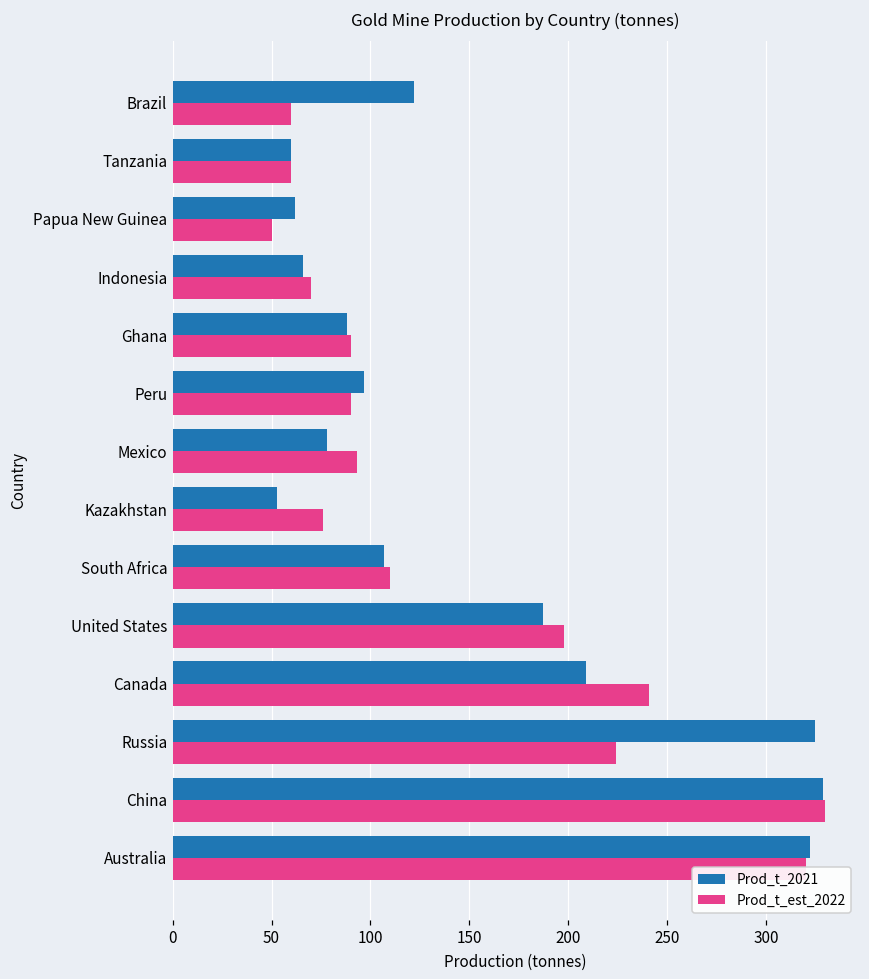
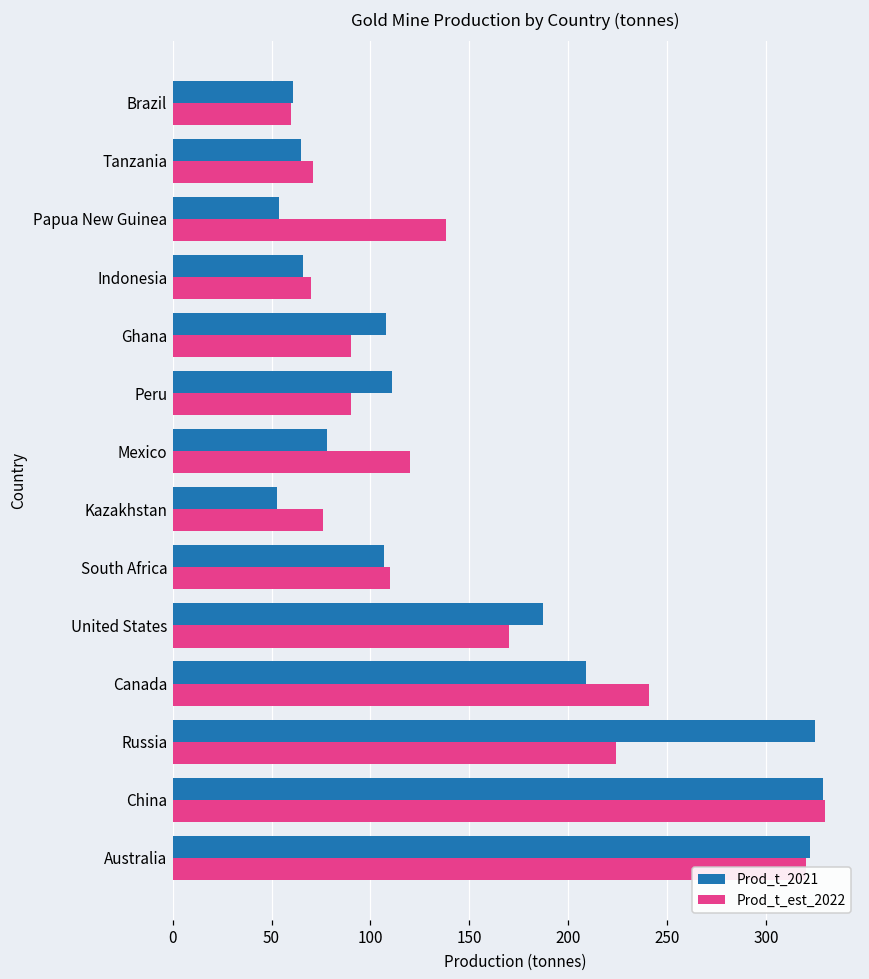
  {
    "Prod_t_2021": {
-     "Brazil": 122,
-     "Tanzania": 60,
-     "Papua New Guinea": 62,
+     "Brazil": 61,
+     "Tanzania": 65,
+     "Papua New Guinea": 54,
      "Indonesia": 66,
-     "Ghana": 88,
-     "Peru": 97,
+     "Ghana": 108,
+     "Peru": 111,
      "Mexico": 78,
      "Kazakhstan": 53,
      "South Africa": 107,
      "United States": 187,
      "Canada": 209,
      "Russia": 325,
      "China": 329,
      "Australia": 322
    },
    "Prod_t_est_2022": {
      "Brazil": 60,
-     "Tanzania": 60,
-     "Papua New Guinea": 50,
+     "Tanzania": 71,
+     "Papua New Guinea": 138,
      "Indonesia": 70,
      "Ghana": 90,
      "Peru": 90,
-     "Mexico": 93,
+     "Mexico": 120,
      "Kazakhstan": 76,
      "South Africa": 110,
-     "United States": 198,
+     "United States": 170,
      "Canada": 241,
      "Russia": 224,
      "China": 330
    }
  }
